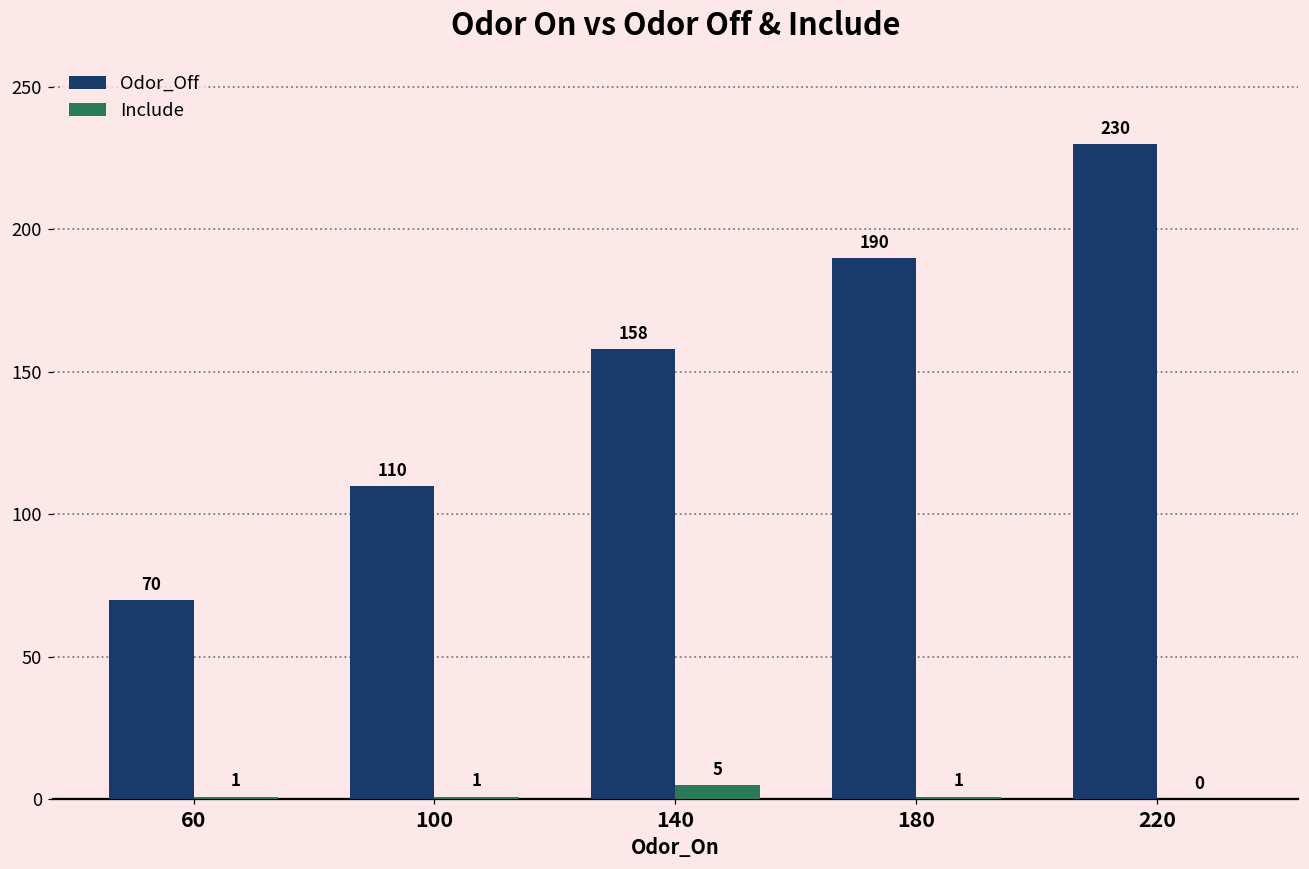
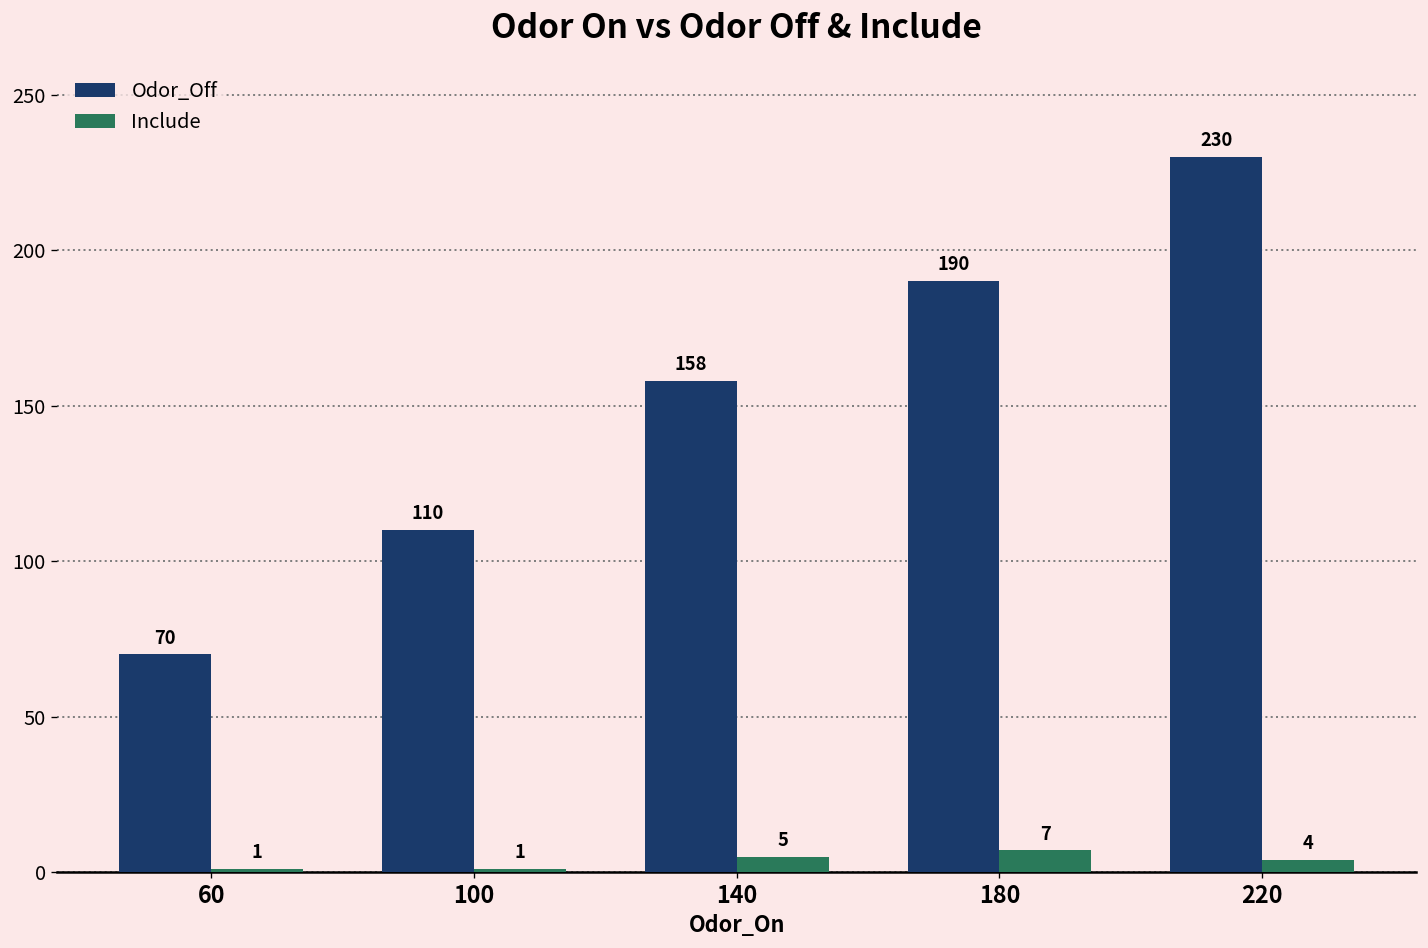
  {
    "Odor_Off": {
      "60": 70,
      "100": 110,
      "140": 158,
      "180": 190,
      "220": 230
    },
    "Include": {
      "60": 1,
      "100": 1,
      "140": 5,
-     "180": 1,
-     "220": 0
+     "180": 7,
+     "220": 4
    }
  }
